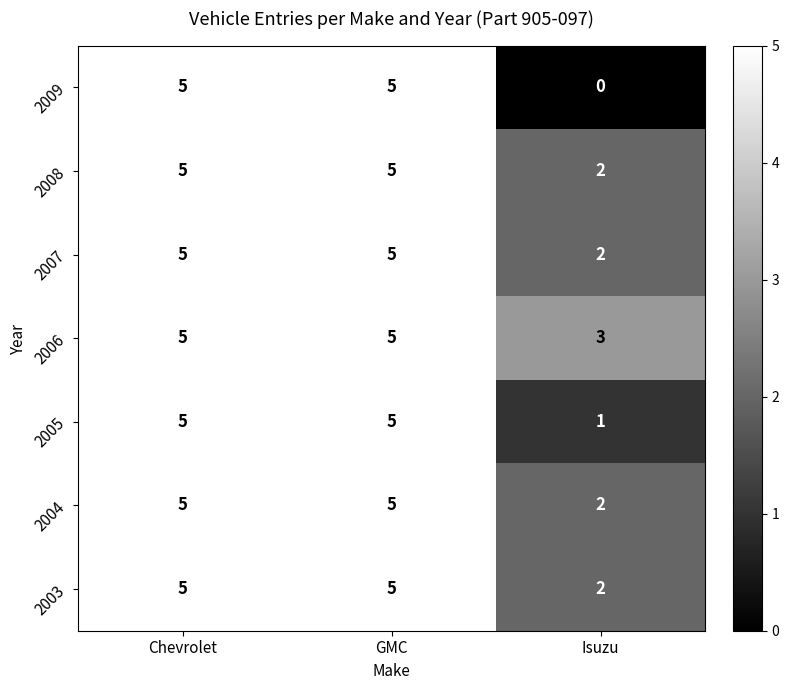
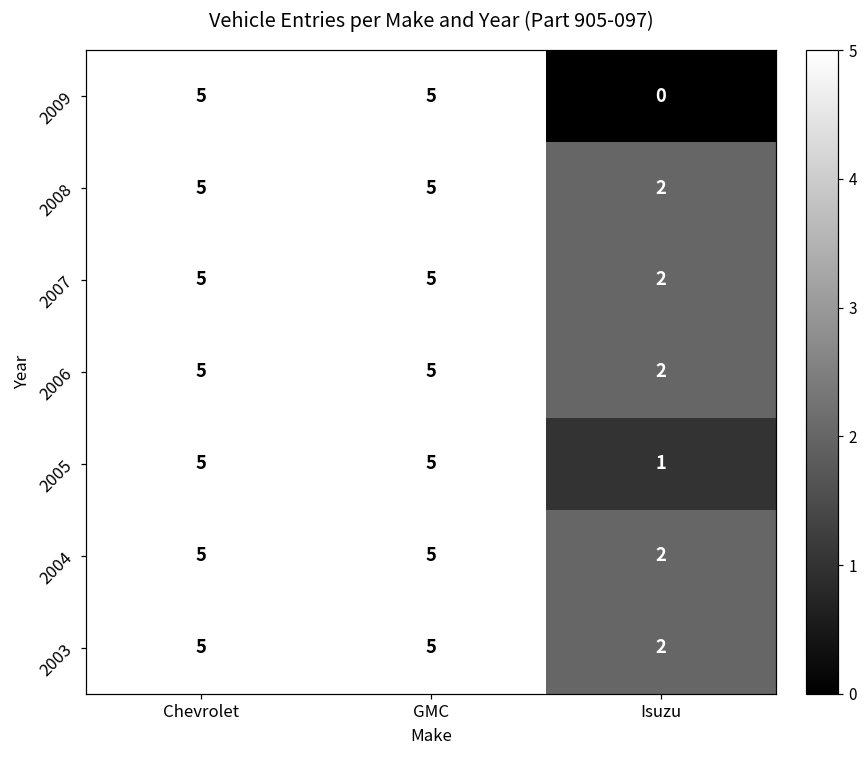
  {
    "2009": {
      "Chevrolet": 5,
      "GMC": 5,
      "Isuzu": 0
    },
    "2008": {
      "Chevrolet": 5,
      "GMC": 5,
      "Isuzu": 2
    },
    "2007": {
      "Chevrolet": 5,
      "GMC": 5,
      "Isuzu": 2
    },
    "2006": {
      "Chevrolet": 5,
      "GMC": 5,
-     "Isuzu": 3
+     "Isuzu": 2
    },
    "2005": {
      "Chevrolet": 5,
      "GMC": 5,
      "Isuzu": 1
    },
    "2004": {
      "Chevrolet": 5,
      "GMC": 5,
      "Isuzu": 2
    },
    "2003": {
      "Chevrolet": 5,
      "GMC": 5,
      "Isuzu": 2
    }
  }
